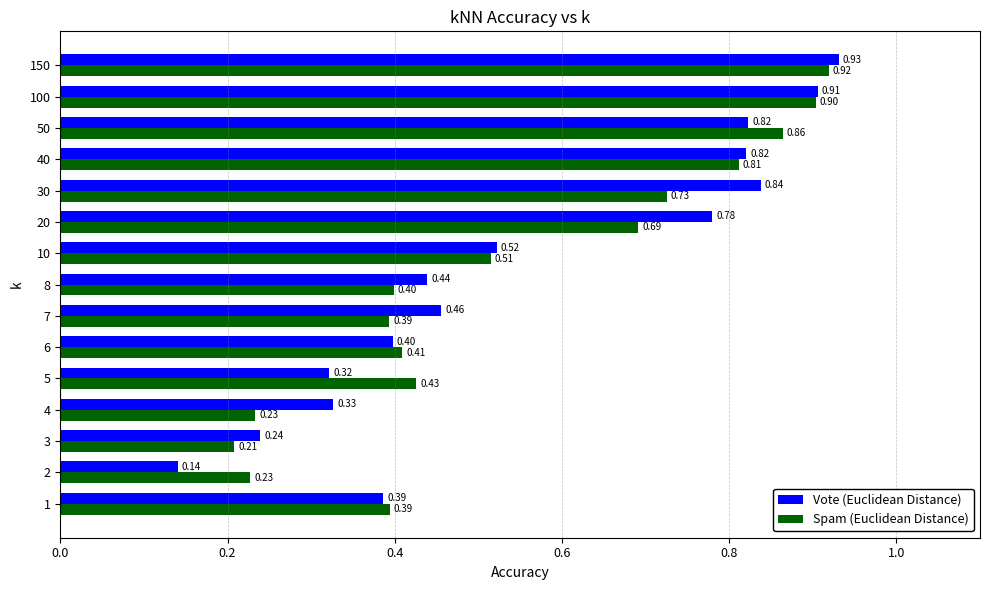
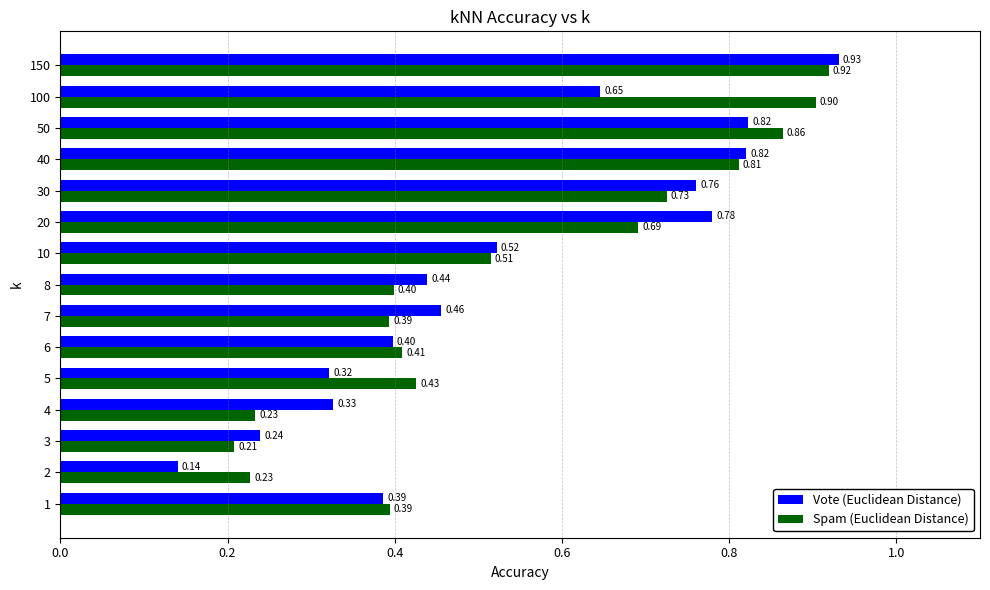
  {
    "Vote (Euclidean Distance)": {
      "150": 0.93,
-     "100": 0.91,
+     "100": 0.65,
      "50": 0.82,
      "40": 0.82,
-     "30": 0.84,
+     "30": 0.76,
      "20": 0.78,
      "10": 0.52,
      "8": 0.44,
      "7": 0.46,
      "6": 0.40,
      "5": 0.32,
      "4": 0.33,
      "3": 0.24,
      "2": 0.14,
      "1": 0.39
    },
    "Spam (Euclidean Distance)": {
      "150": 0.92,
      "100": 0.90,
      "50": 0.86,
      "40": 0.81,
      "30": 0.73,
      "20": 0.69,
      "10": 0.51,
      "8": 0.40,
      "7": 0.39,
      "6": 0.41,
      "5": 0.43,
      "4": 0.23,
      "3": 0.21,
      "2": 0.23,
      "1": 0.39
    }
  }
